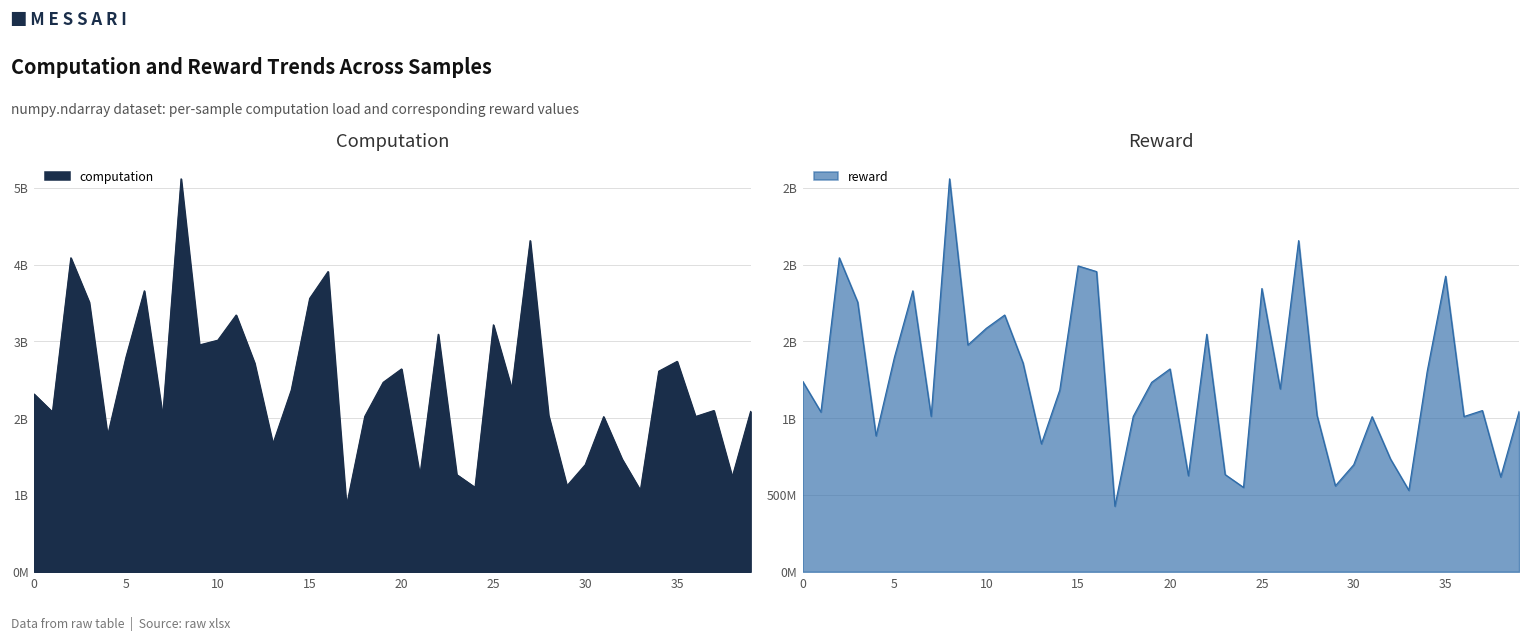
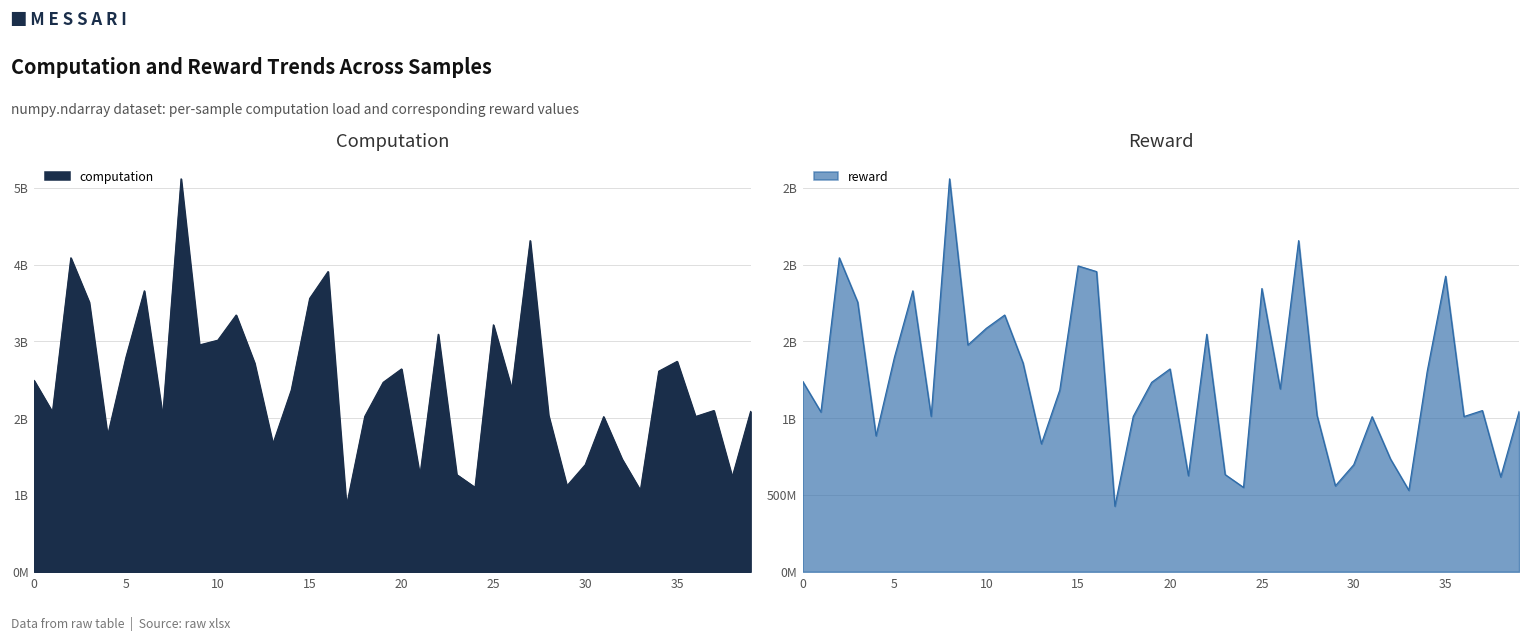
  {
    "Computation": {
-     "0": 2300000000,
+     "0": 2500000000,
      "5": 2800000000,
      "10": 3000000000,
      "15": 3600000000,
      "20": 2600000000,
      "25": 3200000000,
      "30": 1400000000,
      "35": 2700000000
    }
  }
